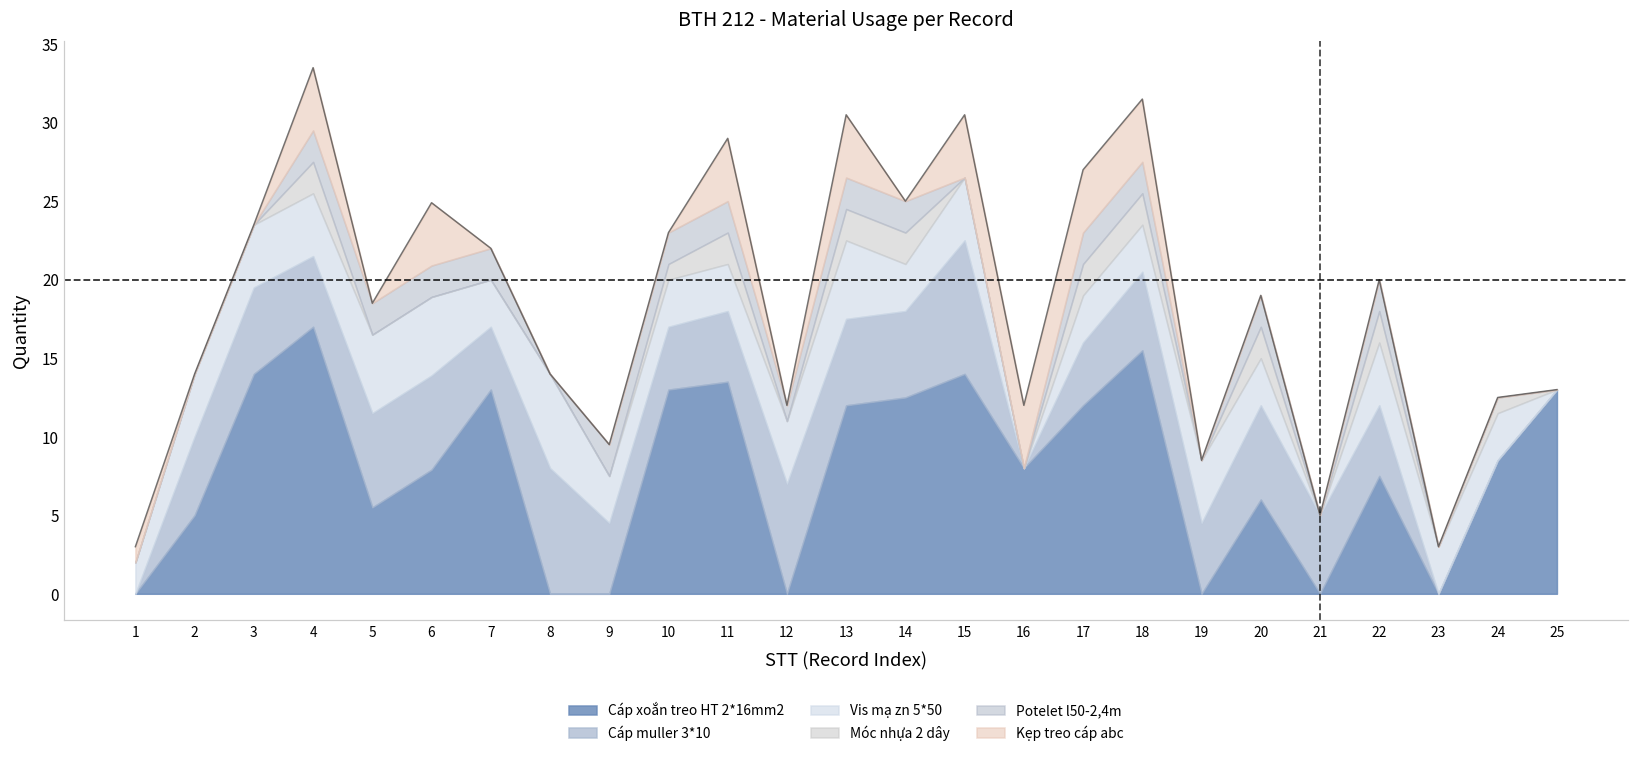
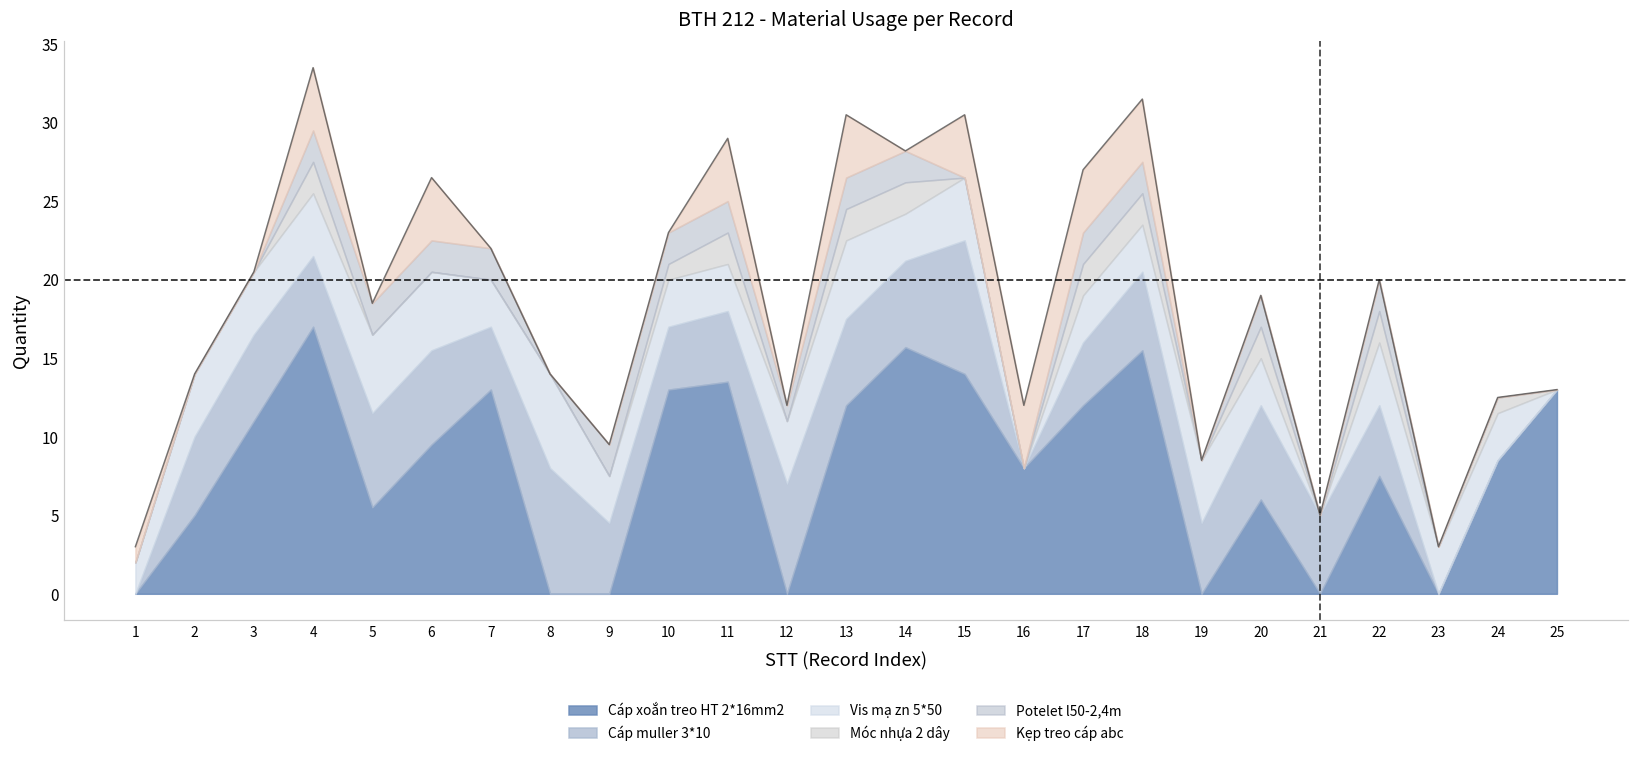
  {
    "Cáp xoắn treo HT 2*16mm2": {
      "2": 5.0,
-     "3": 14,
+     "3": 11,
      "4": 17.0,
      "5": 5.5,
-     "6": 7.9,
+     "6": 9.5,
      "7": 13.0,
      "8": 0.0,
      "9": 0.0,
      "10": 13.0,
      "11": 13.5,
      "12": 0.0,
      "13": 12.0,
-     "14": 12.5,
+     "14": 15.7,
      "15": 14.0,
      "17": 12.0,
      "18": 15.5,
      "19": 0.0,
      "20": 6.0,
      "21": 0.0,
      "22": 7.5
    }
  }
